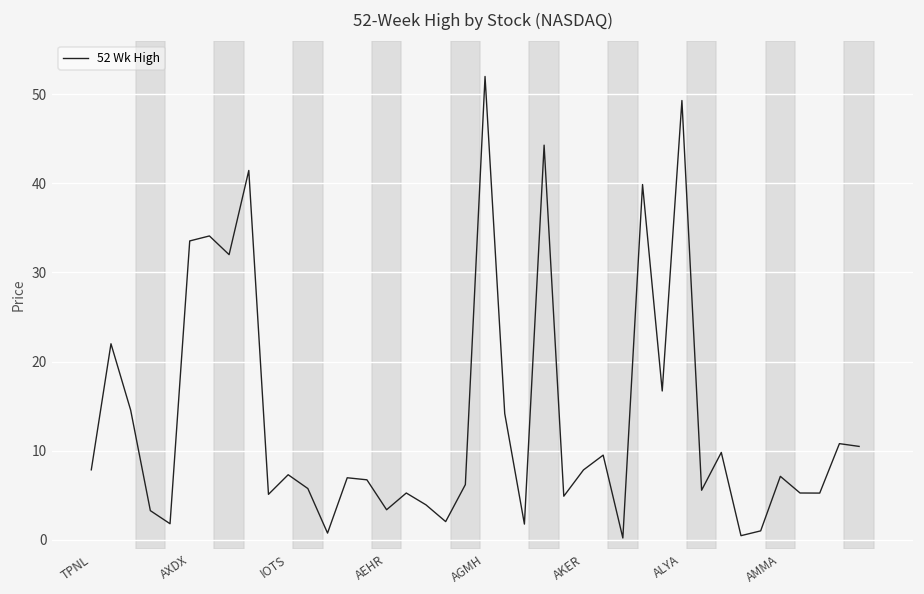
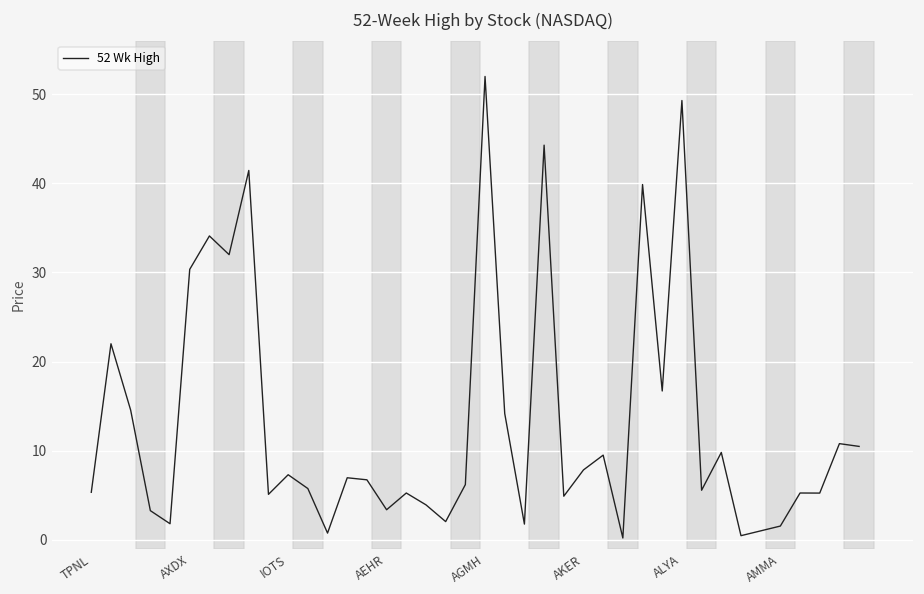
  {
-   "TPNL": 8,
-   "AXDX": 34,
+   "TPNL": 5,
+   "AXDX": 30,
    "IOTS": 7,
    "AEHR": 3,
    "AGMH": 52,
    "AKER": 8,
    "ALYA": 49,
-   "AMMA": 7
+   "AMMA": 2
  }
